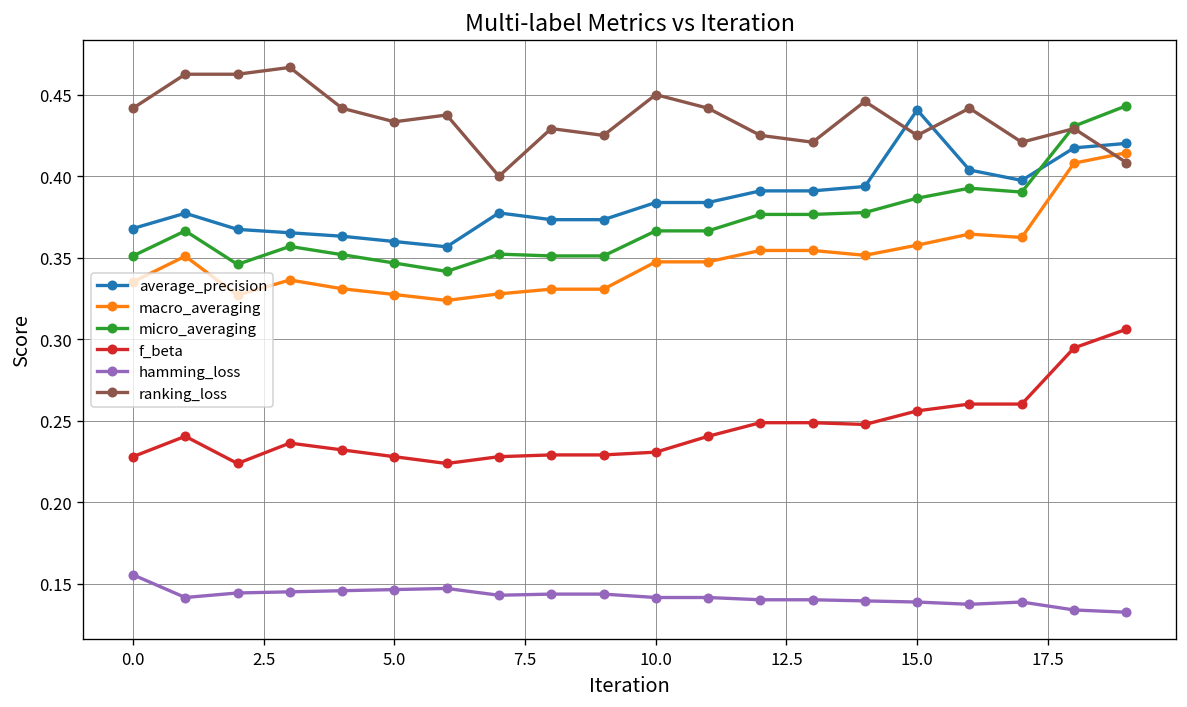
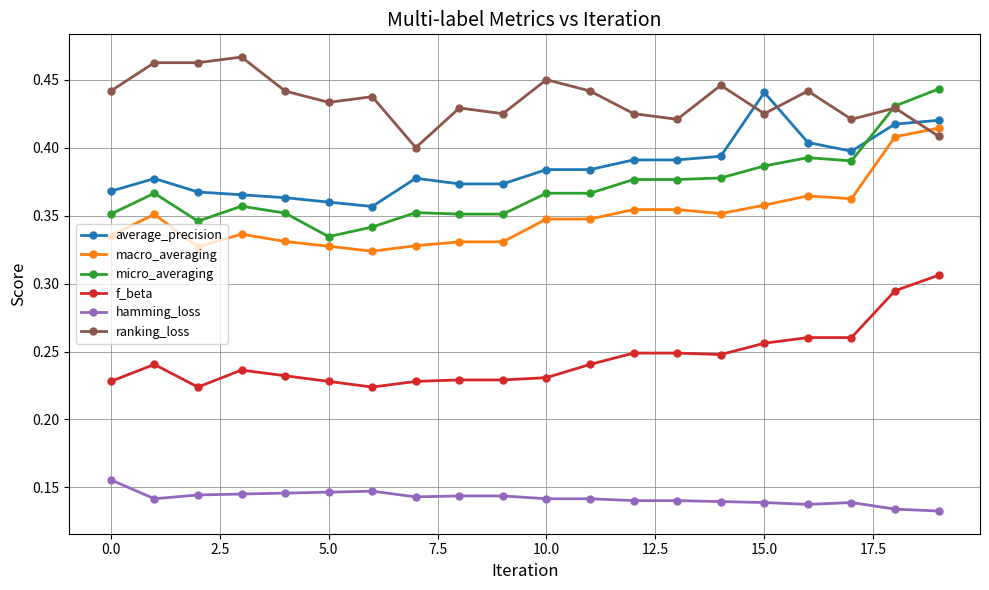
  {
    "average_precision": {
      "0.0": 0.368,
      "5.0": 0.360,
      "10.0": 0.384,
      "15.0": 0.441
    },
    "macro_averaging": {
      "5.0": 0.327,
      "10.0": 0.347,
      "15.0": 0.358
    },
    "micro_averaging": {
      "0.0": 0.351,
-     "5.0": 0.347,
+     "5.0": 0.335,
      "10.0": 0.366,
      "15.0": 0.387
    },
    "f_beta": {
      "0.0": 0.228,
      "5.0": 0.228,
      "10.0": 0.231,
      "15.0": 0.256
    },
    "hamming_loss": {
      "0.0": 0.156,
      "5.0": 0.147,
      "10.0": 0.142,
      "15.0": 0.139
    },
    "ranking_loss": {
      "0.0": 0.442,
      "5.0": 0.433,
      "10.0": 0.450,
      "15.0": 0.425
    }
  }
